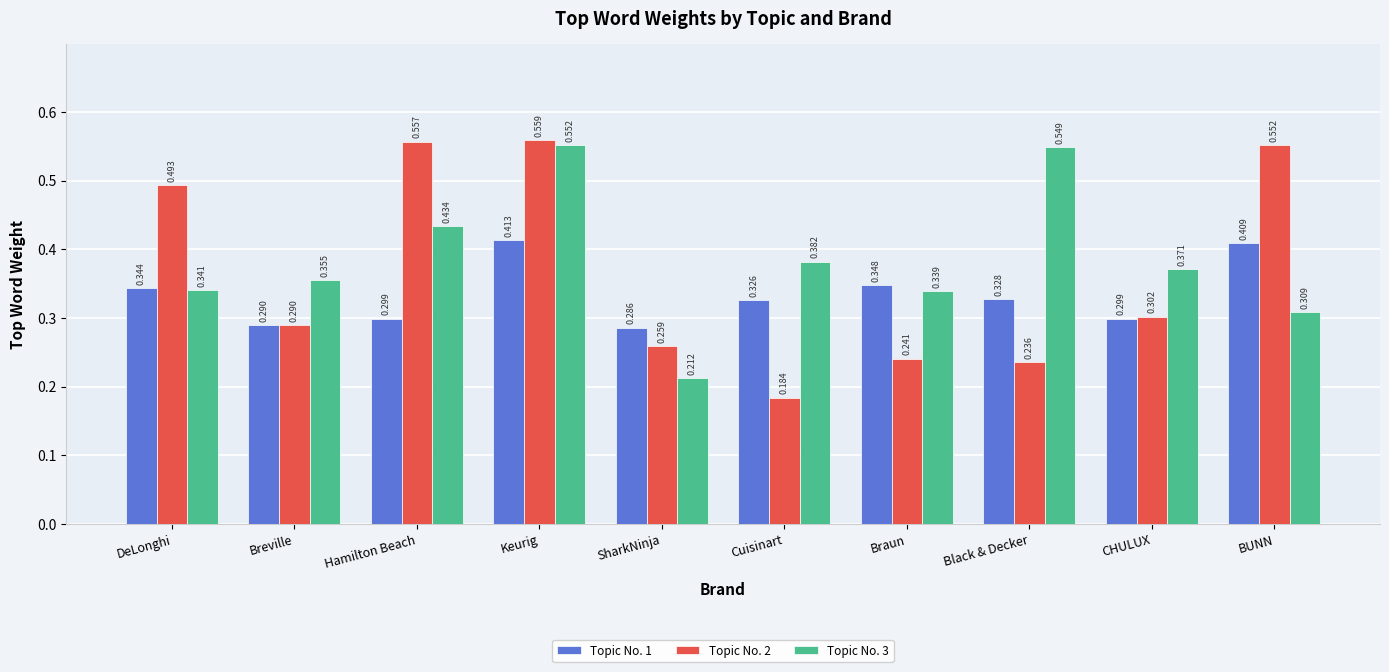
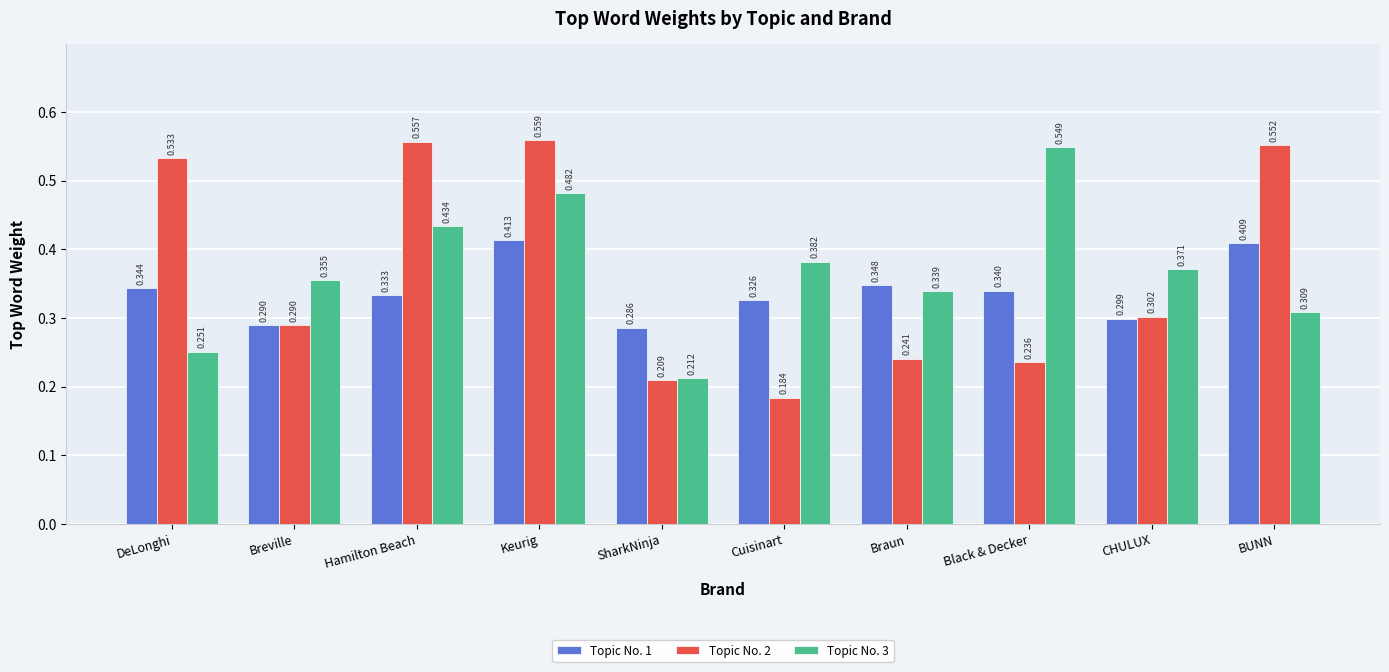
  {
    "Topic No. 1": {
      "DeLonghi": 0.344,
      "Breville": 0.290,
-     "Hamilton Beach": 0.299,
+     "Hamilton Beach": 0.333,
      "Keurig": 0.413,
      "SharkNinja": 0.286,
      "Cuisinart": 0.326,
      "Braun": 0.348,
-     "Black & Decker": 0.328,
+     "Black & Decker": 0.340,
      "CHULUX": 0.299,
      "BUNN": 0.409
    },
    "Topic No. 2": {
-     "DeLonghi": 0.493,
+     "DeLonghi": 0.533,
      "Breville": 0.290,
      "Hamilton Beach": 0.557,
      "Keurig": 0.559,
-     "SharkNinja": 0.259,
+     "SharkNinja": 0.209,
      "Cuisinart": 0.184,
      "Braun": 0.241,
      "Black & Decker": 0.236,
      "CHULUX": 0.302,
      "BUNN": 0.552
    },
    "Topic No. 3": {
-     "DeLonghi": 0.341,
+     "DeLonghi": 0.251,
      "Breville": 0.355,
      "Hamilton Beach": 0.434,
-     "Keurig": 0.552,
+     "Keurig": 0.482,
      "SharkNinja": 0.212,
      "Cuisinart": 0.382,
      "Braun": 0.339,
      "Black & Decker": 0.549,
      "CHULUX": 0.371,
      "BUNN": 0.309
    }
  }
